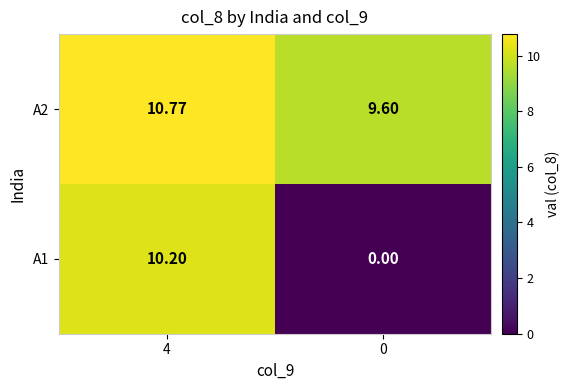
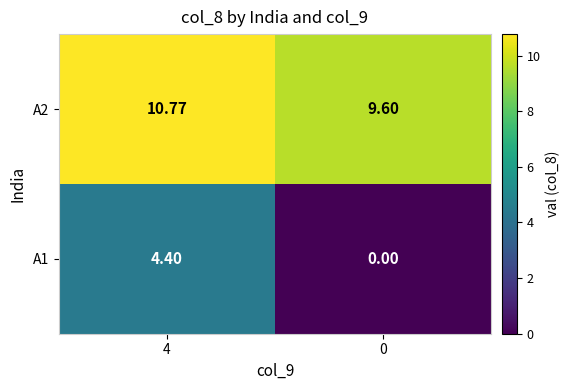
  {
    "A2": {
      "4": 10.77,
      "0": 9.60
    },
    "A1": {
-     "4": 10.20,
+     "4": 4.40,
      "0": 0.00
    }
  }
